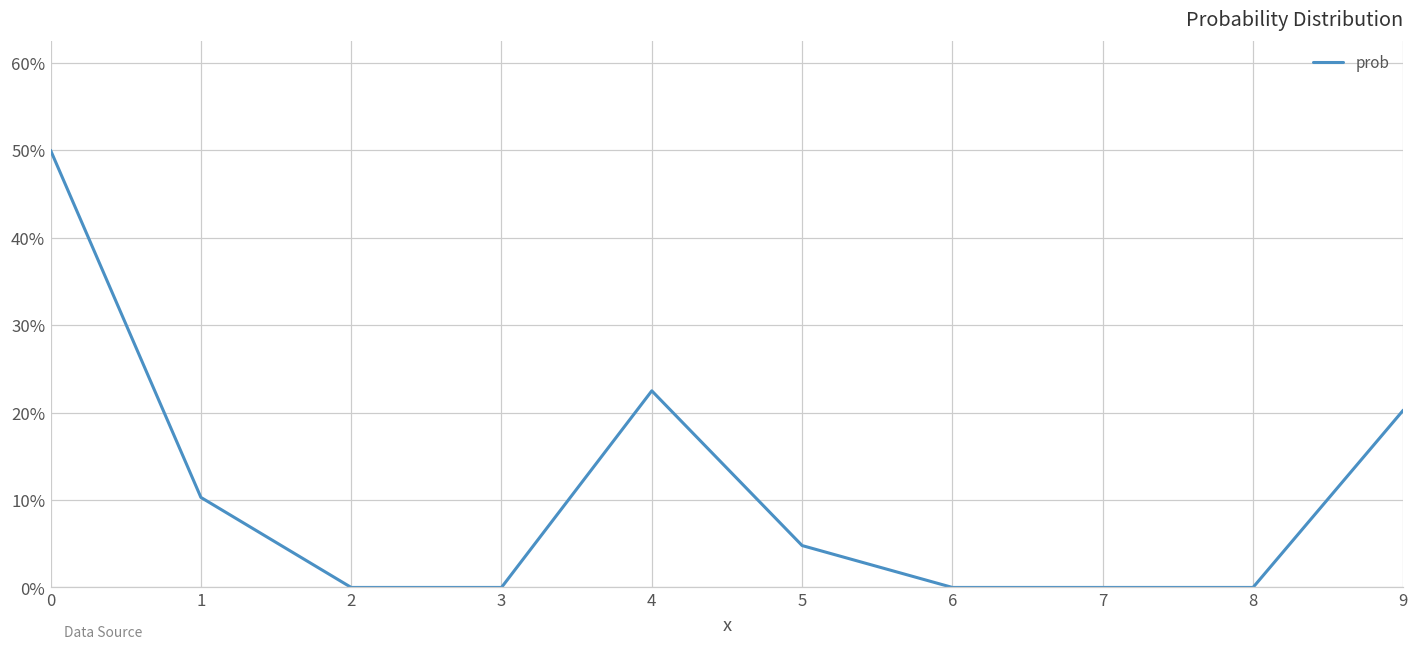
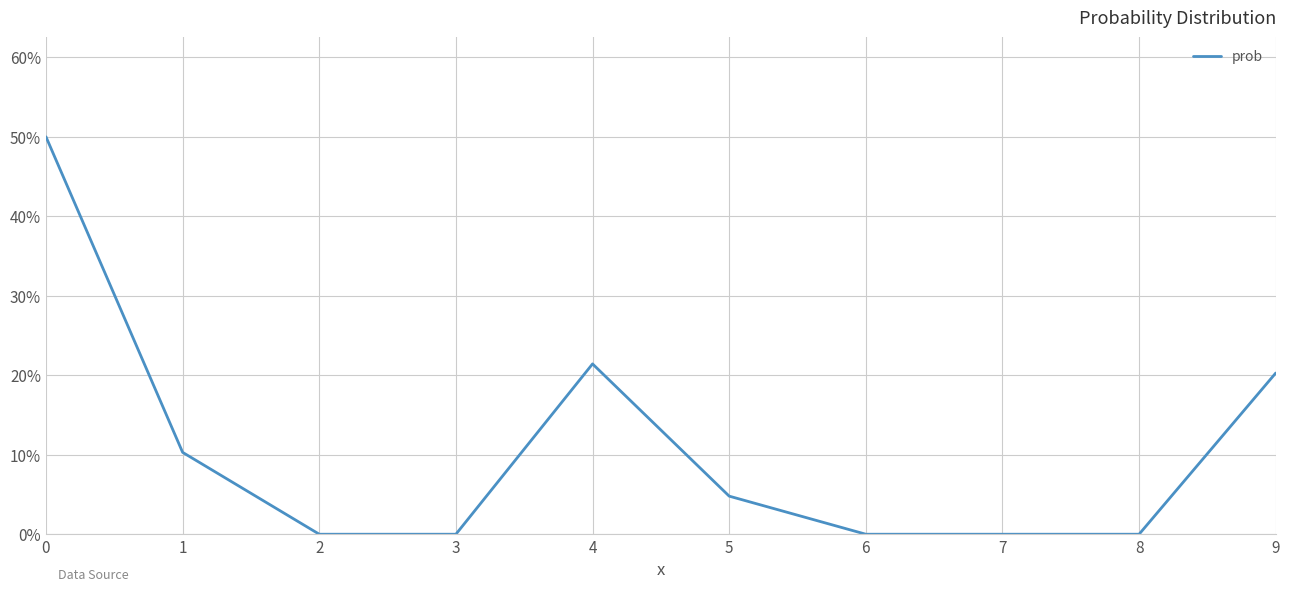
  {
    "0": "50%",
    "1": "10%",
    "2": "0%",
    "3": "0%",
-   "4": "22%",
+   "4": "21%",
    "5": "5%",
    "6": "0%",
    "7": "0%",
    "8": "0%",
    "9": "20%"
  }
